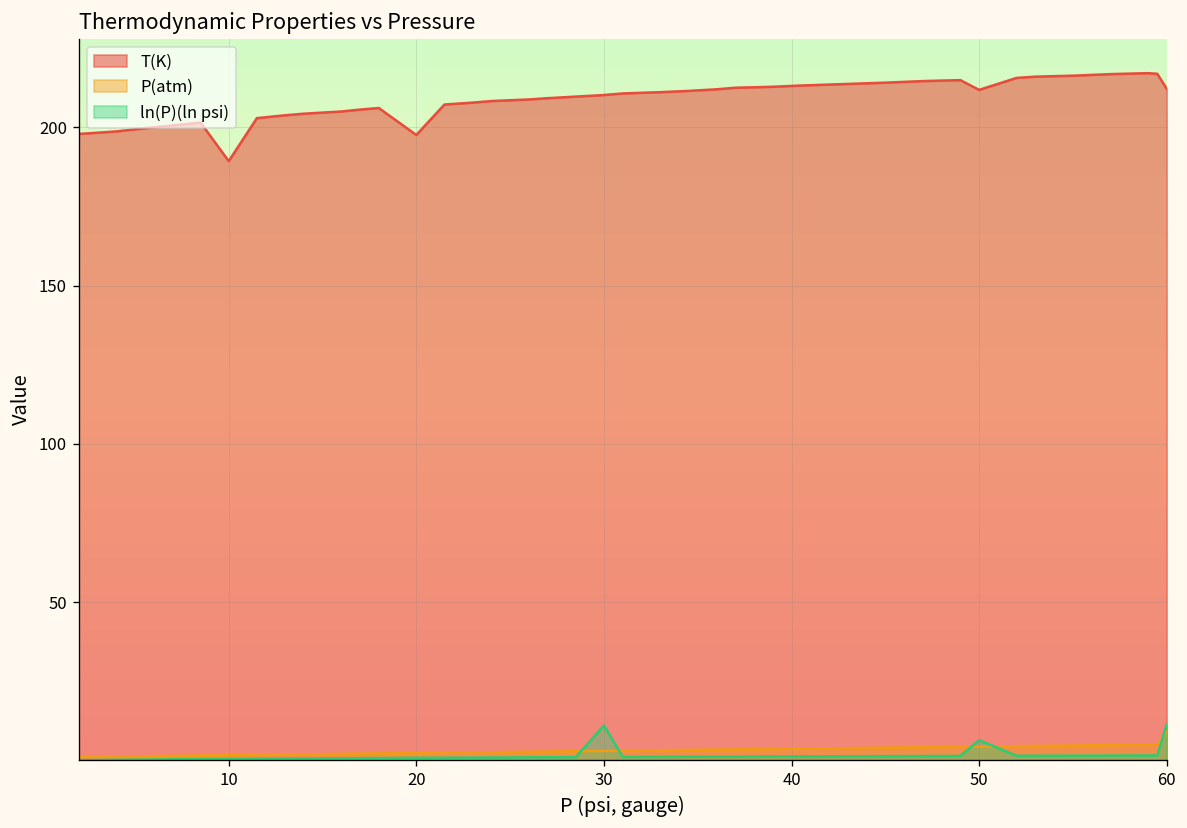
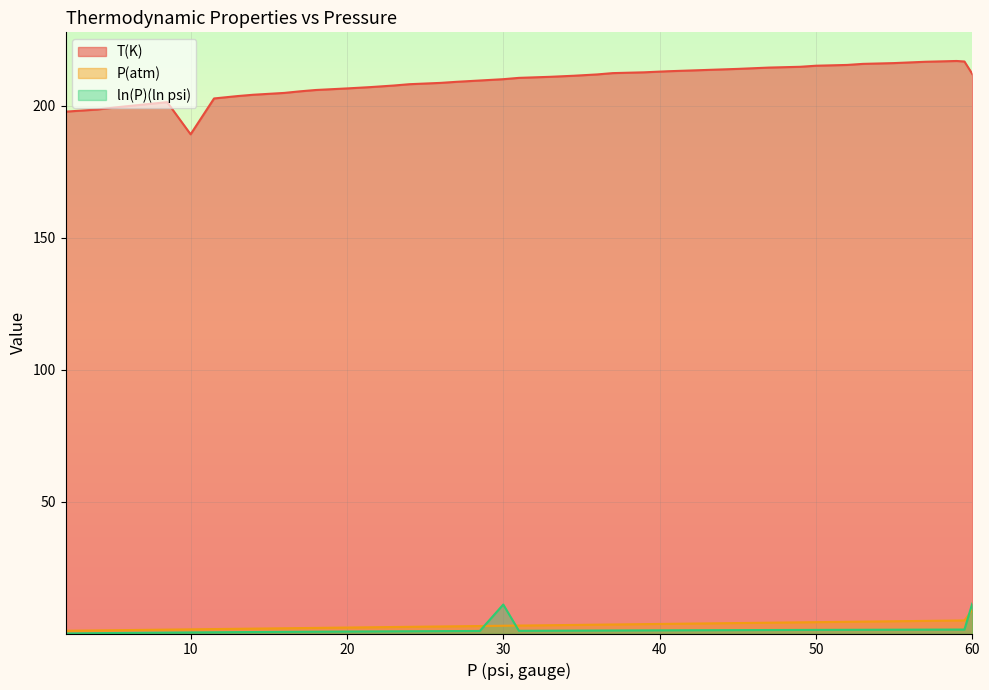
  {
    "T(K)": {
      "10": 189,
-     "20": 198,
+     "20": 207,
      "30": 210,
-     "50": 212,
+     "50": 215,
      "60": 212
    },
    "P(atm)": {
      "10": 2,
      "20": 2,
      "30": 3,
      "50": 4,
      "60": 9
    },
    "ln(P)(ln psi)": {
      "10": 1,
      "20": 1,
      "30": 11,
-     "50": 6,
+     "50": 1,
      "60": 11
    }
  }
